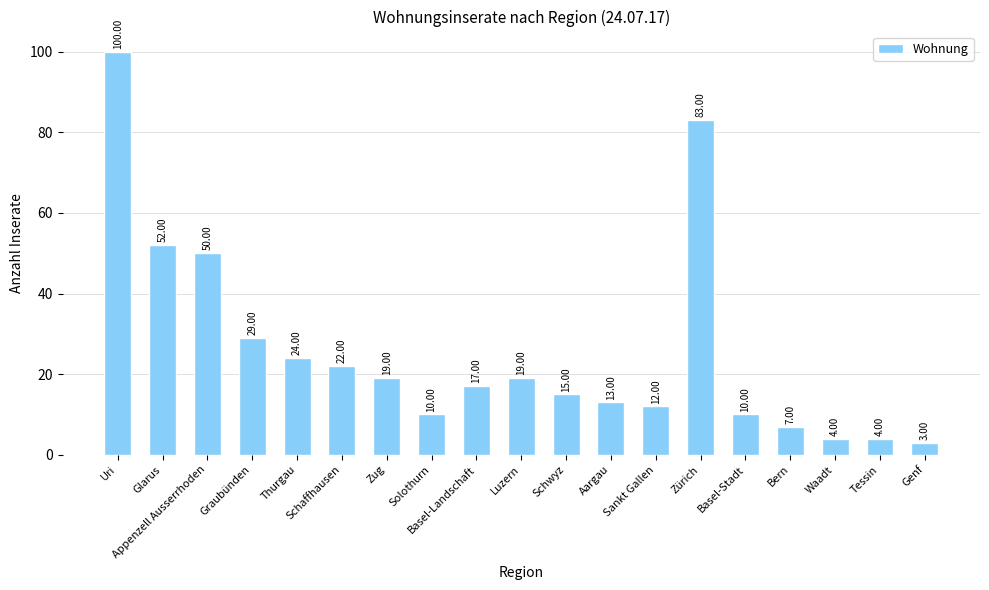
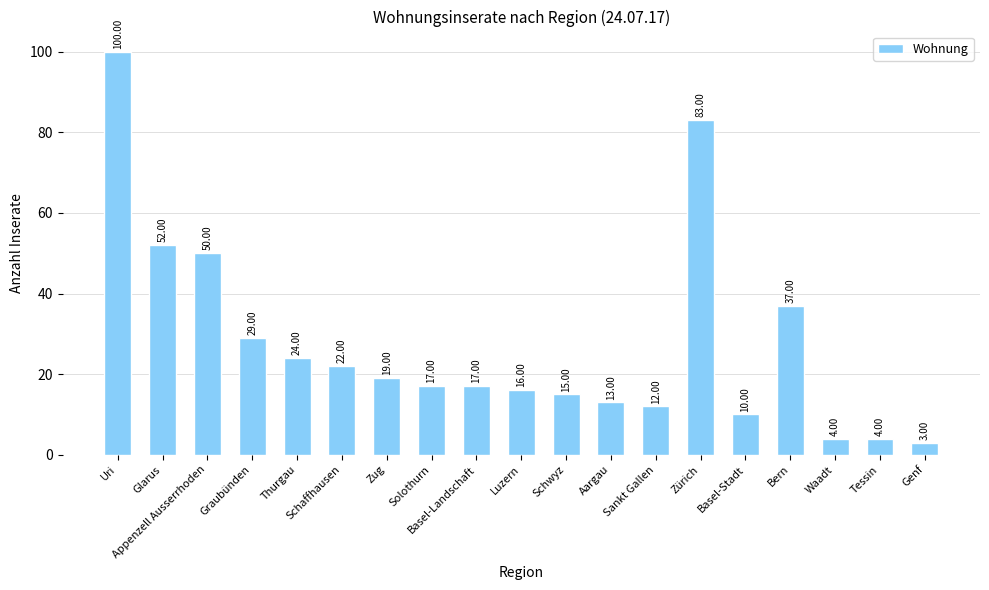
  {
    "Uri": 100.00,
    "Glarus": 52.00,
    "Appenzell Ausserrhoden": 50.00,
    "Graubünden": 29.00,
    "Thurgau": 24.00,
    "Schaffhausen": 22.00,
    "Zug": 19.00,
-   "Solothurn": 10.00,
+   "Solothurn": 17.00,
    "Basel-Landschaft": 17.00,
-   "Luzern": 19.00,
+   "Luzern": 16.00,
    "Schwyz": 15.00,
    "Aargau": 13.00,
    "Sankt Gallen": 12.00,
    "Zürich": 83.00,
    "Basel-Stadt": 10.00,
-   "Bern": 7.00,
+   "Bern": 37.00,
    "Waadt": 4.00,
    "Tessin": 4.00,
    "Genf": 3.00
  }
